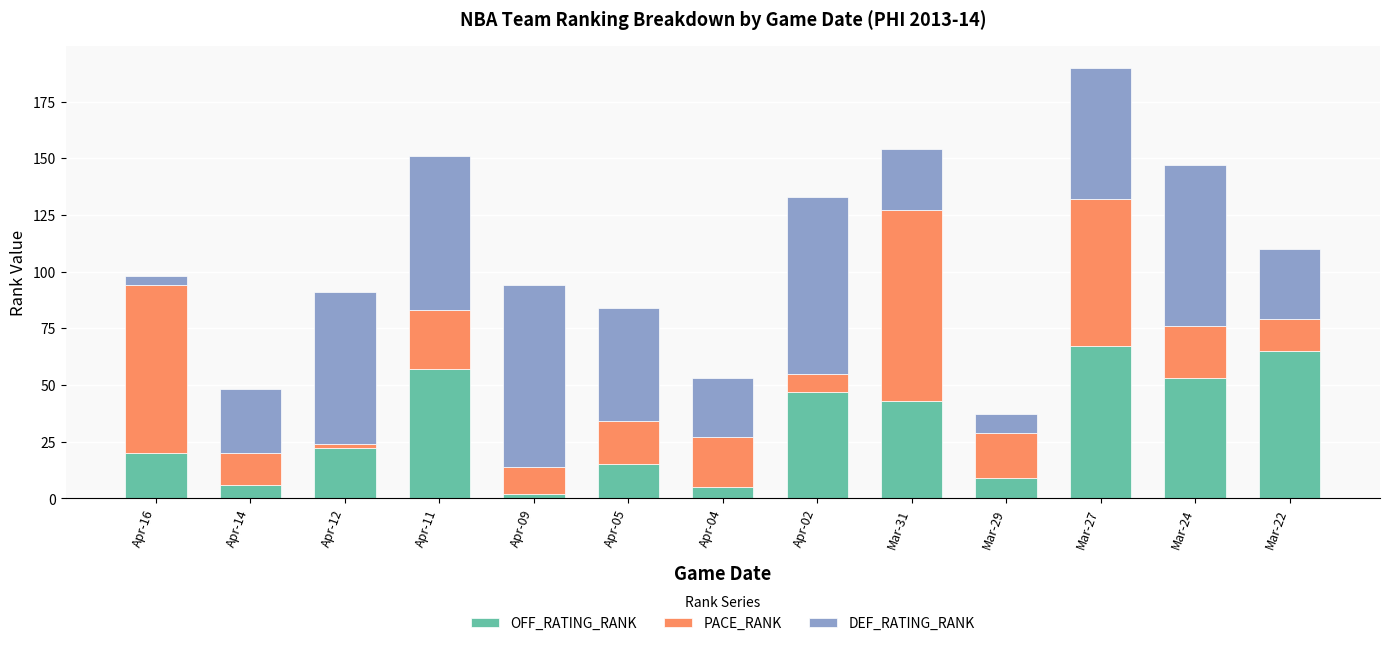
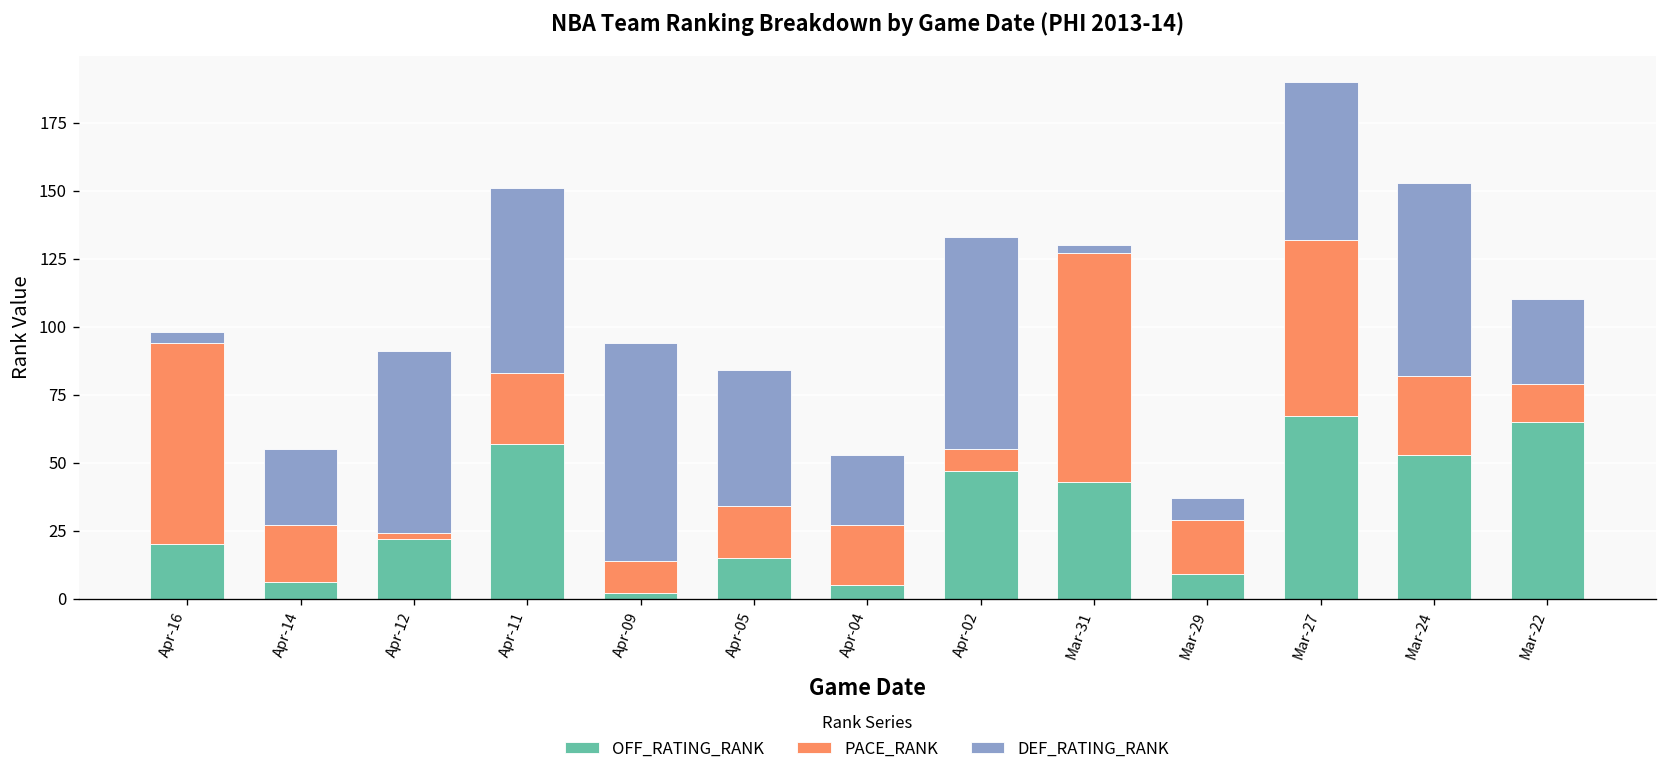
  {
    "OFF_RATING_RANK": {
      "Apr-16": 20,
      "Apr-14": 6,
      "Apr-12": 22,
      "Apr-11": 57,
      "Apr-09": 2,
      "Apr-05": 15,
      "Apr-04": 5,
      "Apr-02": 47,
      "Mar-31": 43,
      "Mar-29": 9,
      "Mar-27": 67,
      "Mar-24": 53,
      "Mar-22": 65
    },
    "PACE_RANK": {
      "Apr-16": 74,
-     "Apr-14": 14,
+     "Apr-14": 21,
      "Apr-12": 2,
      "Apr-11": 26,
      "Apr-09": 12,
      "Apr-05": 19,
      "Apr-04": 22,
      "Apr-02": 8,
      "Mar-31": 84,
      "Mar-29": 20,
      "Mar-27": 65,
-     "Mar-24": 23,
+     "Mar-24": 29,
      "Mar-22": 14
    },
    "DEF_RATING_RANK": {
      "Apr-16": 4,
      "Apr-14": 28,
      "Apr-12": 67,
      "Apr-11": 68,
      "Apr-09": 80,
      "Apr-05": 50,
      "Apr-04": 26,
      "Apr-02": 78,
-     "Mar-31": 27,
+     "Mar-31": 3,
      "Mar-29": 8,
      "Mar-27": 58,
      "Mar-24": 71,
      "Mar-22": 31
    }
  }
